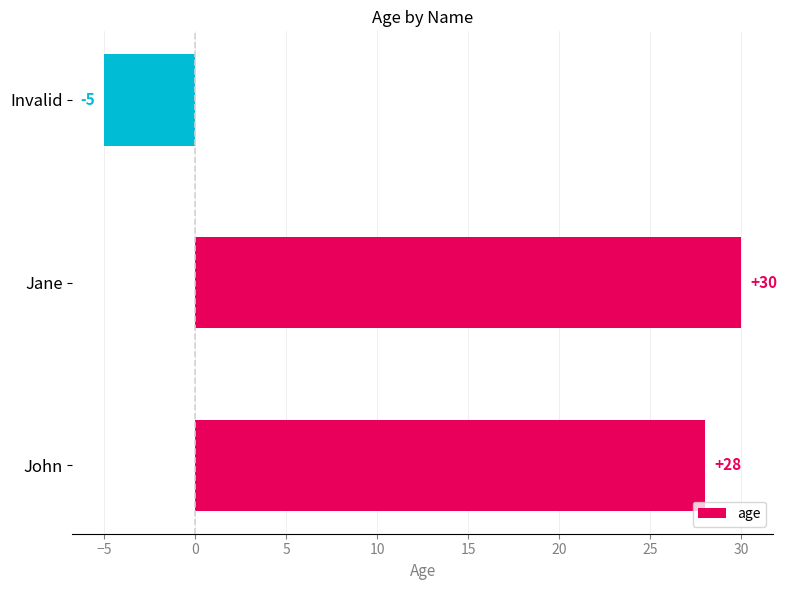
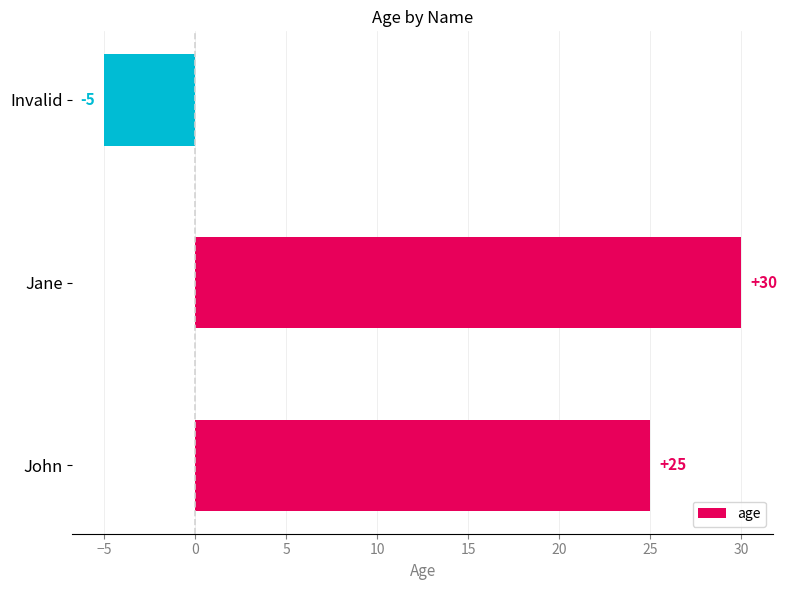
  {
    "Invalid": "-5",
    "Jane": "+30",
-   "John": "+28"
+   "John": "+25"
  }
